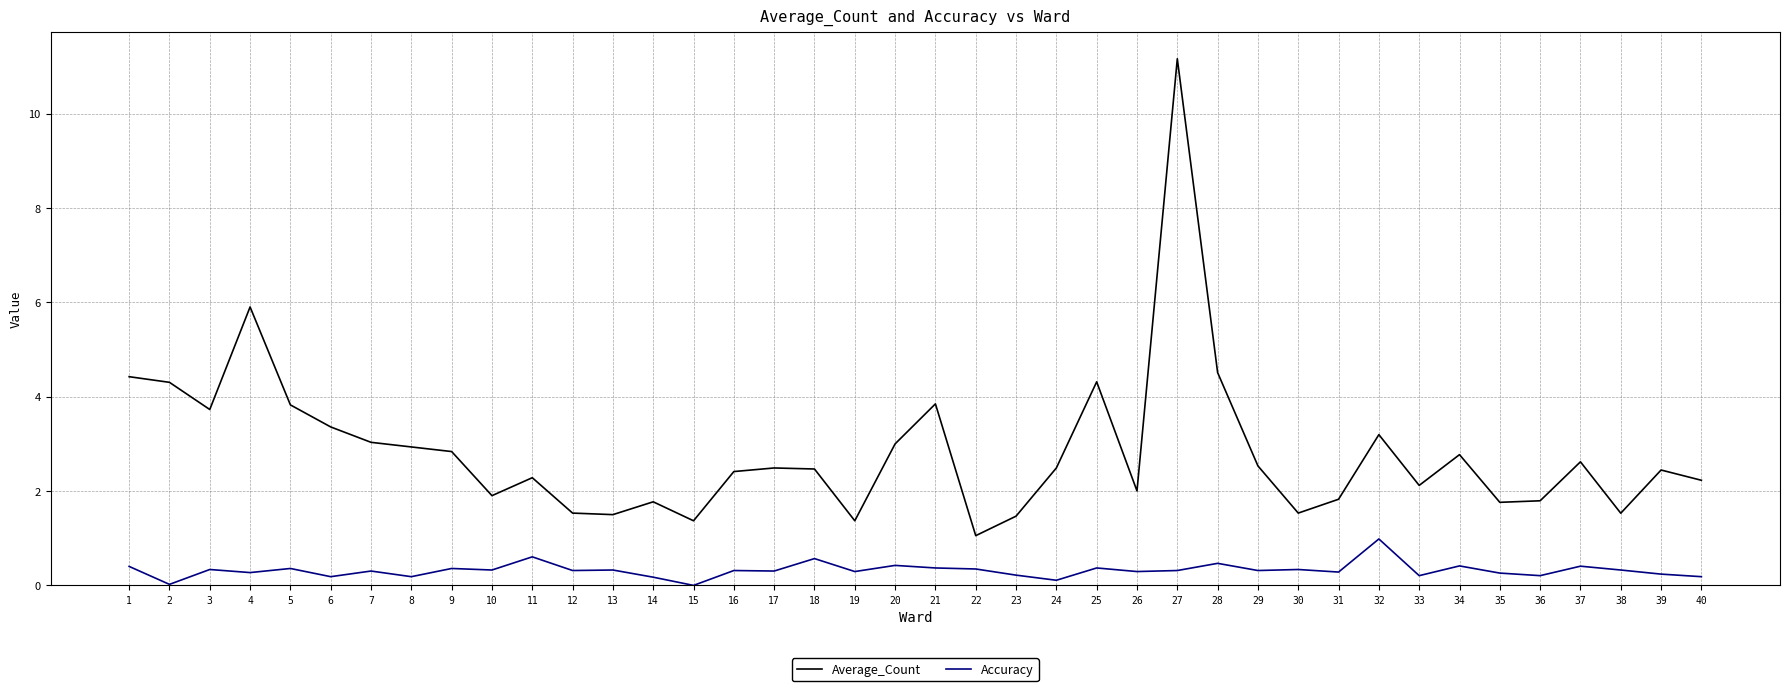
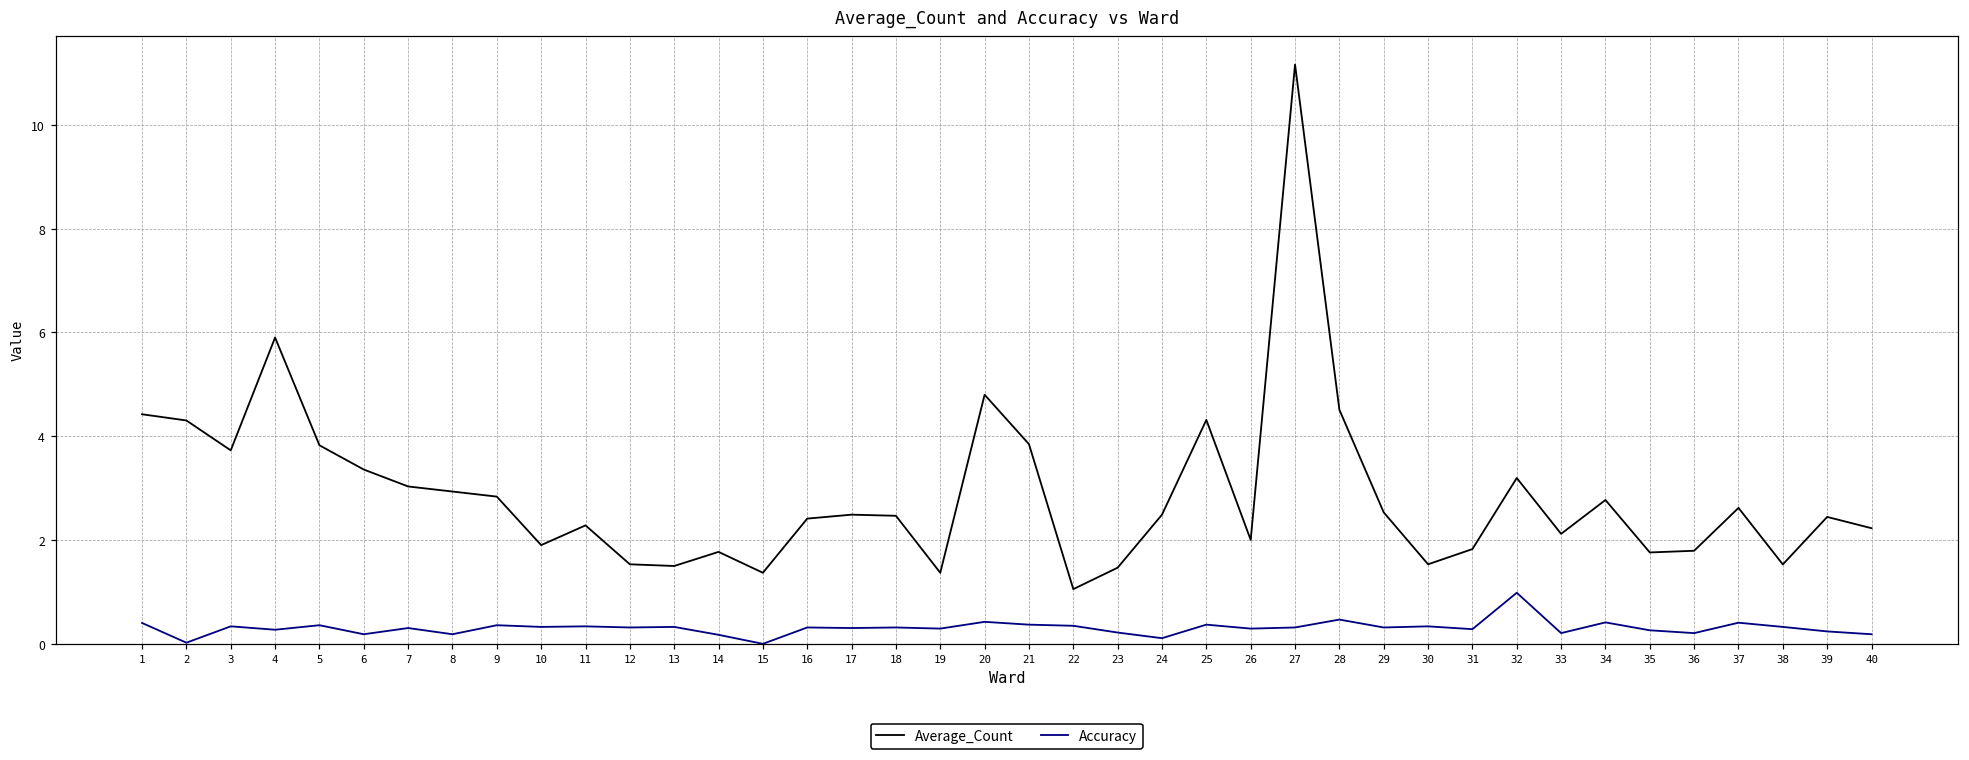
  {
    "Average_Count": {
      "1": 4.4,
      "2": 4.3,
      "3": 3.7,
      "4": 5.9,
      "5": 3.8,
      "6": 3.4,
      "7": 3.0,
      "8": 2.9,
      "9": 2.8,
      "10": 1.9,
      "11": 2.3,
      "12": 1.5,
      "13": 1.5,
      "14": 1.8,
      "15": 1.4,
      "16": 2.4,
      "17": 2.5,
      "18": 2.5,
      "19": 1.4,
-     "20": 3.0,
+     "20": 4.8,
      "21": 3.8,
      "22": 1.1,
      "23": 1.5,
      "24": 2.5,
      "25": 4.3,
      "26": 2.0,
      "27": 11.2,
      "28": 4.5,
      "29": 2.5,
      "30": 1.5,
      "31": 1.8,
      "32": 3.2,
      "33": 2.1,
      "34": 2.8,
      "35": 1.8,
      "36": 1.8,
      "37": 2.6,
      "38": 1.5,
      "39": 2.4,
      "40": 2.2
    },
    "Accuracy": {
      "1": 0.4,
      "2": 0.0,
      "3": 0.3,
      "4": 0.3,
      "5": 0.4,
      "6": 0.2,
      "7": 0.3,
      "8": 0.2,
      "9": 0.4,
      "10": 0.3,
-     "11": 0.6,
+     "11": 0.3,
      "12": 0.3,
      "13": 0.3,
      "14": 0.2,
      "15": 0.0,
      "16": 0.3,
      "17": 0.3,
-     "18": 0.6,
+     "18": 0.3,
      "19": 0.3,
      "20": 0.4,
      "21": 0.4,
      "22": 0.3,
      "23": 0.2,
      "24": 0.1,
      "25": 0.4,
      "26": 0.3,
      "27": 0.3,
      "28": 0.5,
      "29": 0.3,
      "30": 0.3,
      "31": 0.3,
      "32": 1.0,
      "33": 0.2,
      "34": 0.4,
      "35": 0.3,
      "36": 0.2,
      "37": 0.4,
      "38": 0.3,
      "39": 0.2,
      "40": 0.2
    }
  }
